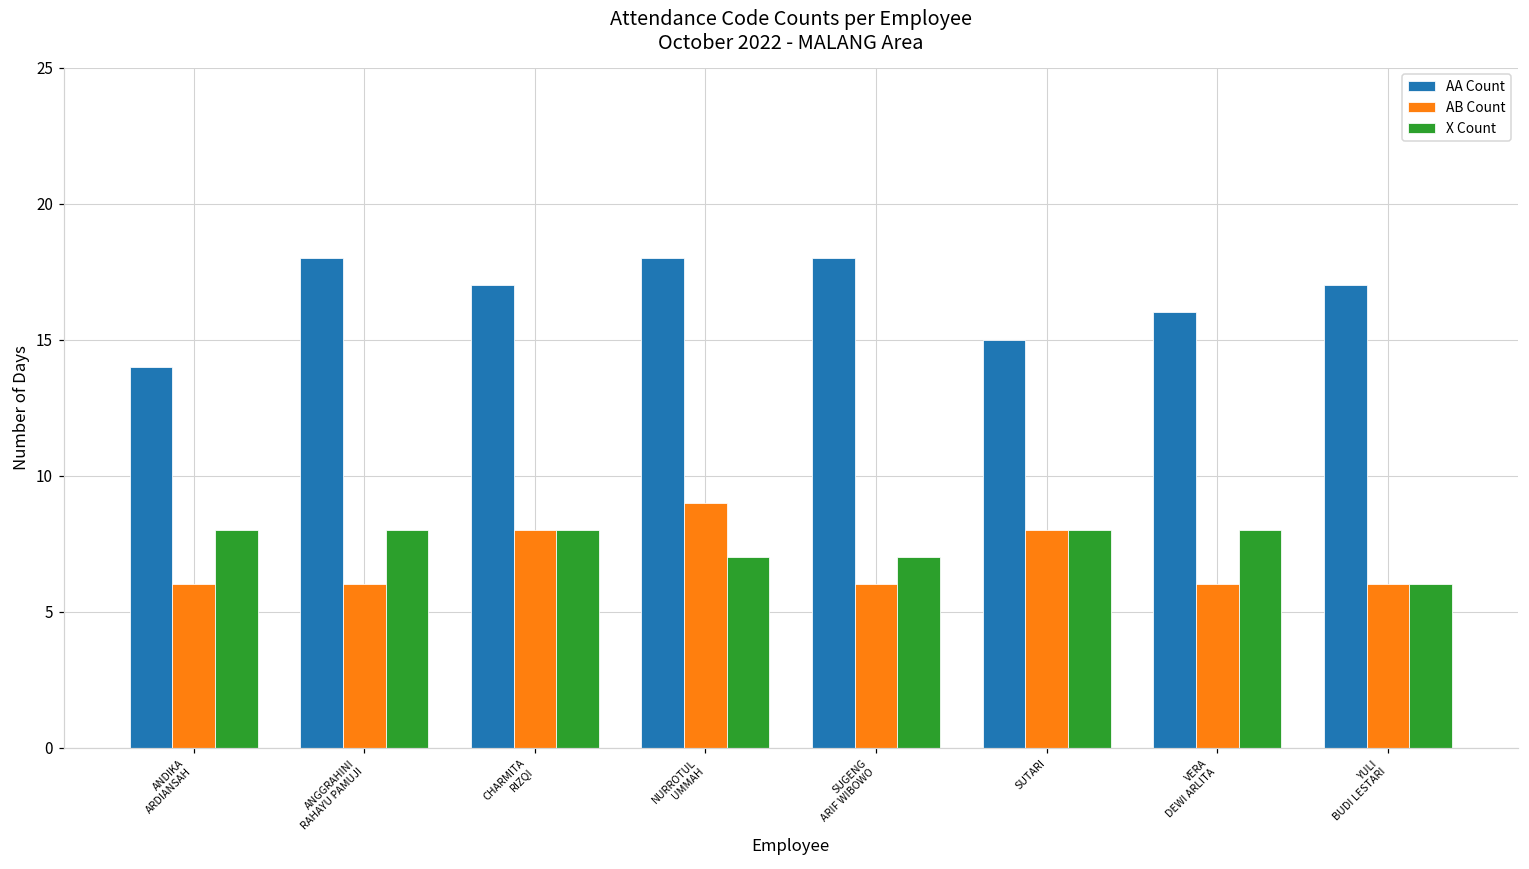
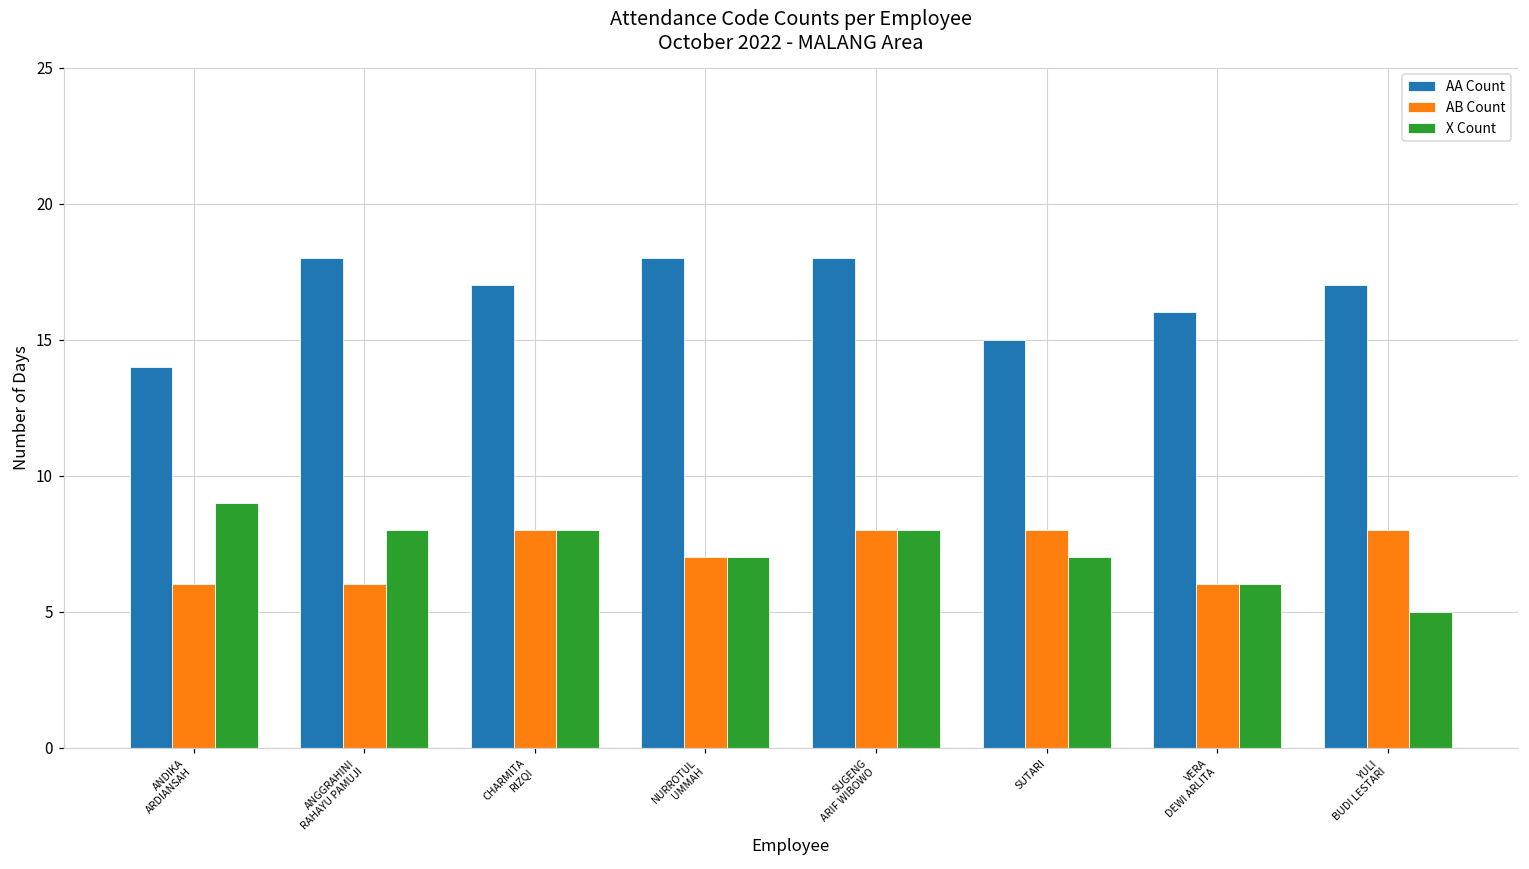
  {
    "AA Count": {
      "ANDIKA ARDIANSAH": 14,
      "ANGGRAHINI RAHAYU PAMUJI": 18,
      "CHARMITA RIZQI": 17,
      "NURROTUL UMMAH": 18,
      "SUGENG ARIF WIBOWO": 18,
      "SUTARI": 15,
      "VERA DEWI ARLITA": 16,
      "YULI BUDI LESTARI": 17
    },
    "AB Count": {
      "ANDIKA ARDIANSAH": 6,
      "ANGGRAHINI RAHAYU PAMUJI": 6,
      "CHARMITA RIZQI": 8,
-     "NURROTUL UMMAH": 9,
-     "SUGENG ARIF WIBOWO": 6,
+     "NURROTUL UMMAH": 7,
+     "SUGENG ARIF WIBOWO": 8,
      "SUTARI": 8,
      "VERA DEWI ARLITA": 6,
-     "YULI BUDI LESTARI": 6
+     "YULI BUDI LESTARI": 8
    },
    "X Count": {
-     "ANDIKA ARDIANSAH": 8,
+     "ANDIKA ARDIANSAH": 9,
      "ANGGRAHINI RAHAYU PAMUJI": 8,
      "CHARMITA RIZQI": 8,
      "NURROTUL UMMAH": 7,
-     "SUGENG ARIF WIBOWO": 7,
-     "SUTARI": 8,
-     "VERA DEWI ARLITA": 8,
-     "YULI BUDI LESTARI": 6
+     "SUGENG ARIF WIBOWO": 8,
+     "SUTARI": 7,
+     "VERA DEWI ARLITA": 6,
+     "YULI BUDI LESTARI": 5
    }
  }
